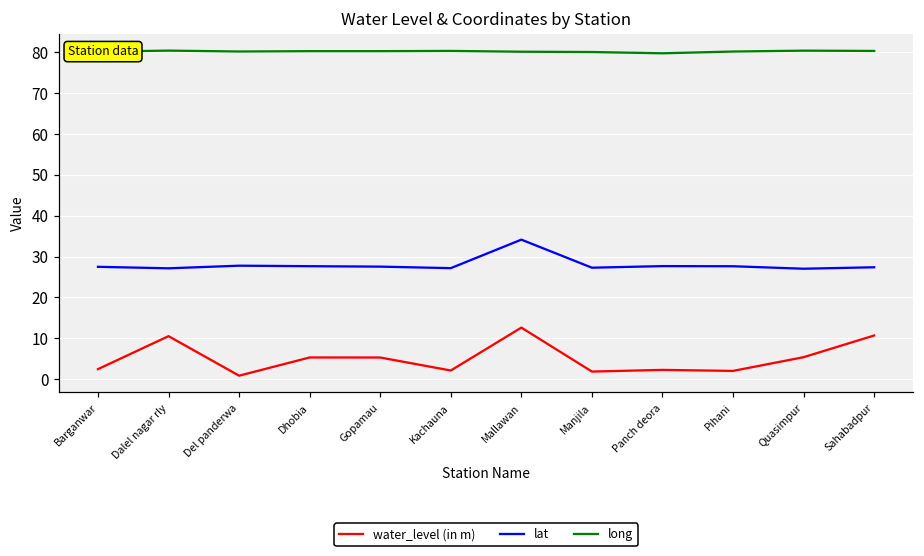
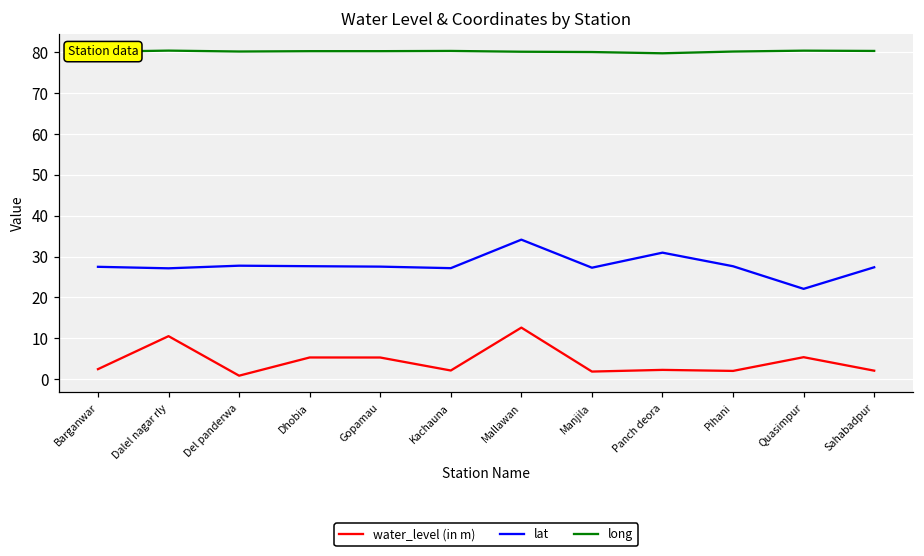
  {
    "water_level (in m)": {
      "Barganwar": 2,
      "Dalel nagar rly": 11,
      "Del panderwa": 1,
      "Dhobia": 5,
      "Gopamau": 5,
      "Kachauna": 2,
      "Mallawan": 13,
      "Manjila": 2,
      "Panch deora": 2,
      "Pihani": 2,
      "Quasimpur": 5,
-     "Sahabadpur": 11
+     "Sahabadpur": 2
    },
    "lat": {
      "Barganwar": 27,
      "Dalel nagar rly": 27,
      "Del panderwa": 28,
      "Dhobia": 28,
      "Gopamau": 28,
      "Kachauna": 27,
      "Mallawan": 34,
      "Manjila": 27,
-     "Panch deora": 28,
+     "Panch deora": 31,
      "Pihani": 28,
-     "Quasimpur": 27,
+     "Quasimpur": 22,
      "Sahabadpur": 27
    },
    "long": {
      "Dalel nagar rly": 80,
      "Del panderwa": 80,
      "Dhobia": 80,
      "Gopamau": 80,
      "Kachauna": 80,
      "Mallawan": 80,
      "Manjila": 80,
      "Panch deora": 80,
      "Pihani": 80,
      "Quasimpur": 80,
      "Sahabadpur": 80
    }
  }
